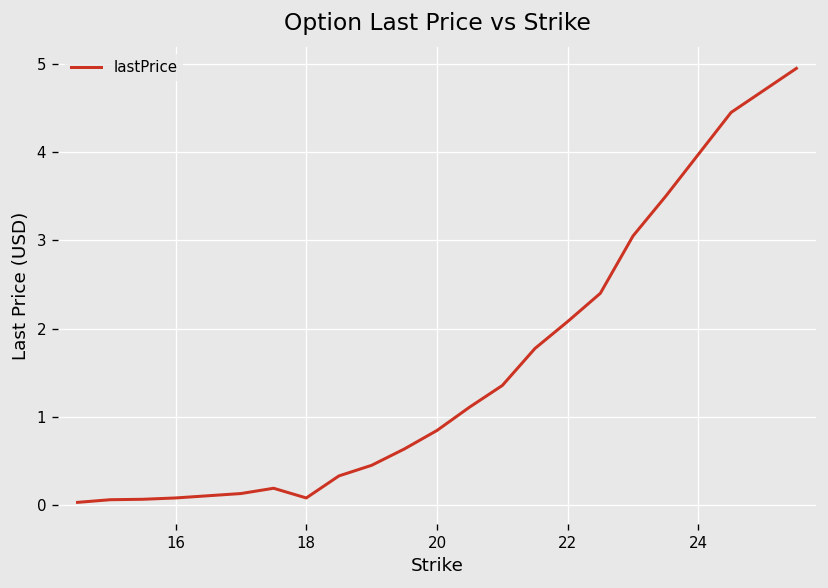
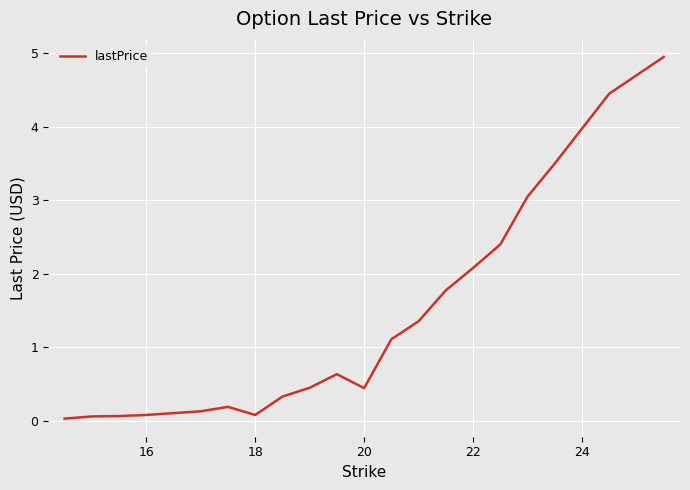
  {
    "16": 0.1,
    "18": 0.1,
-   "20": 0.8,
+   "20": 0.4,
    "22": 2.1
  }
